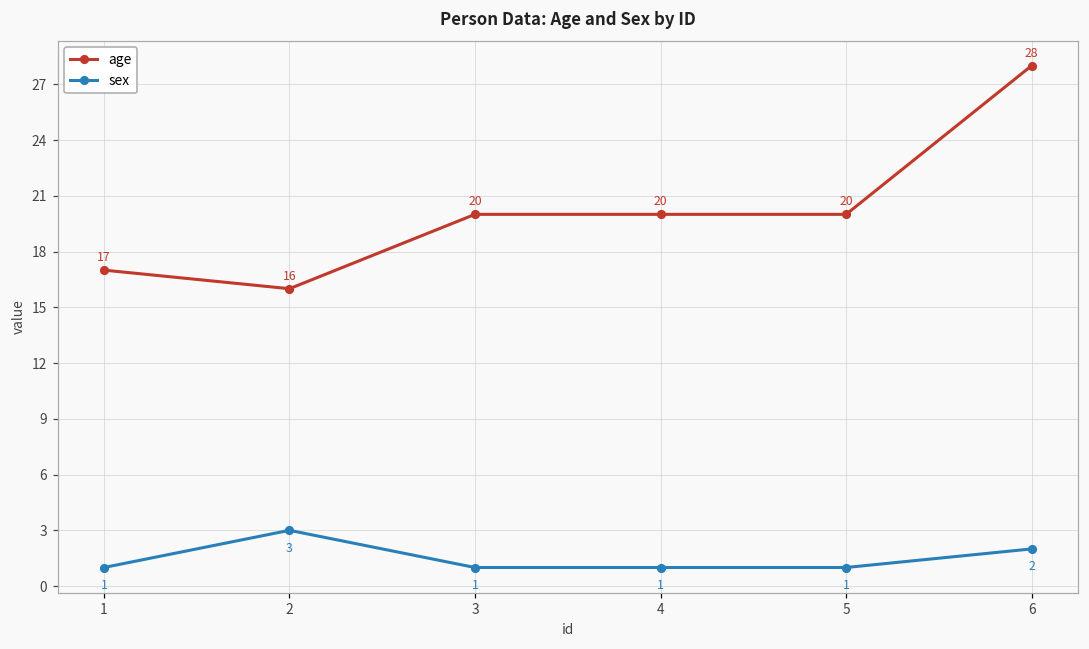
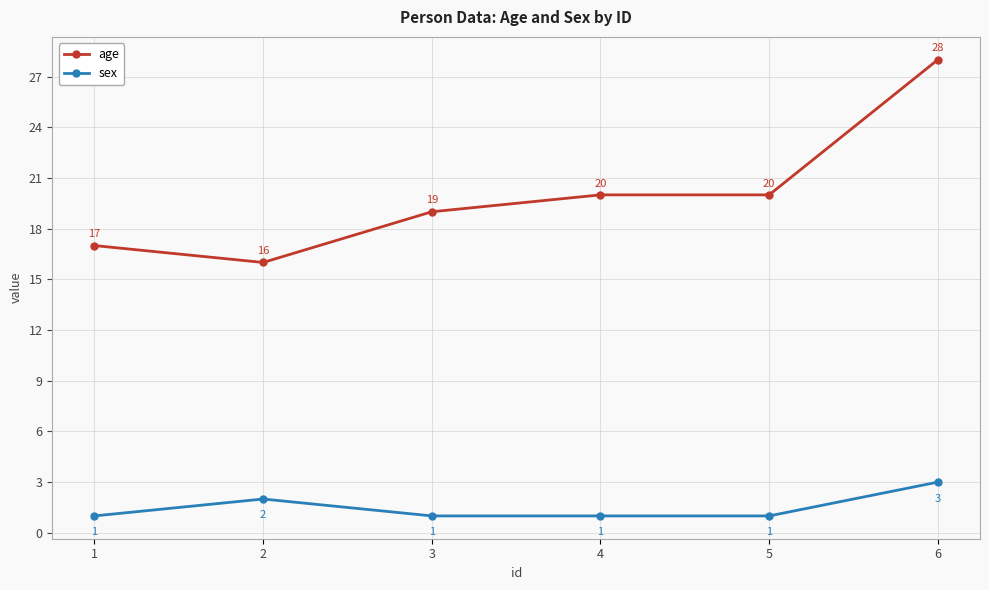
  {
    "age": {
      "1": 17,
      "2": 16,
-     "3": 20,
+     "3": 19,
      "4": 20,
      "5": 20,
      "6": 28
    },
    "sex": {
      "1": 1,
-     "2": 3,
+     "2": 2,
      "3": 1,
      "4": 1,
      "5": 1,
-     "6": 2
+     "6": 3
    }
  }
